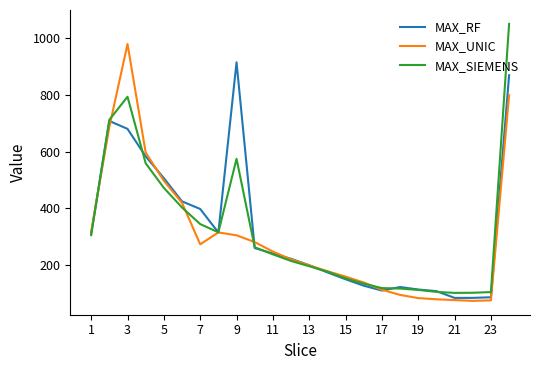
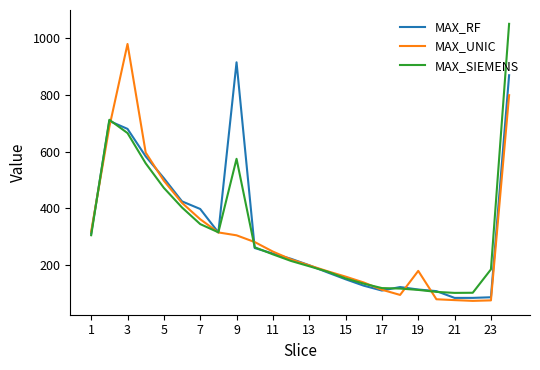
  {
    "MAX_RF": {
      "3": 680,
      "7": 400,
      "9": 910,
      "23": 90
    },
    "MAX_UNIC": {
      "3": 980,
-     "7": 270,
+     "7": 360,
      "9": 310,
-     "19": 90,
+     "19": 180,
      "23": 80
    },
    "MAX_SIEMENS": {
-     "3": 790,
+     "3": 660,
      "5": 470,
      "7": 350,
      "9": 570,
      "21": 100,
-     "23": 110
+     "23": 190
    }
  }
